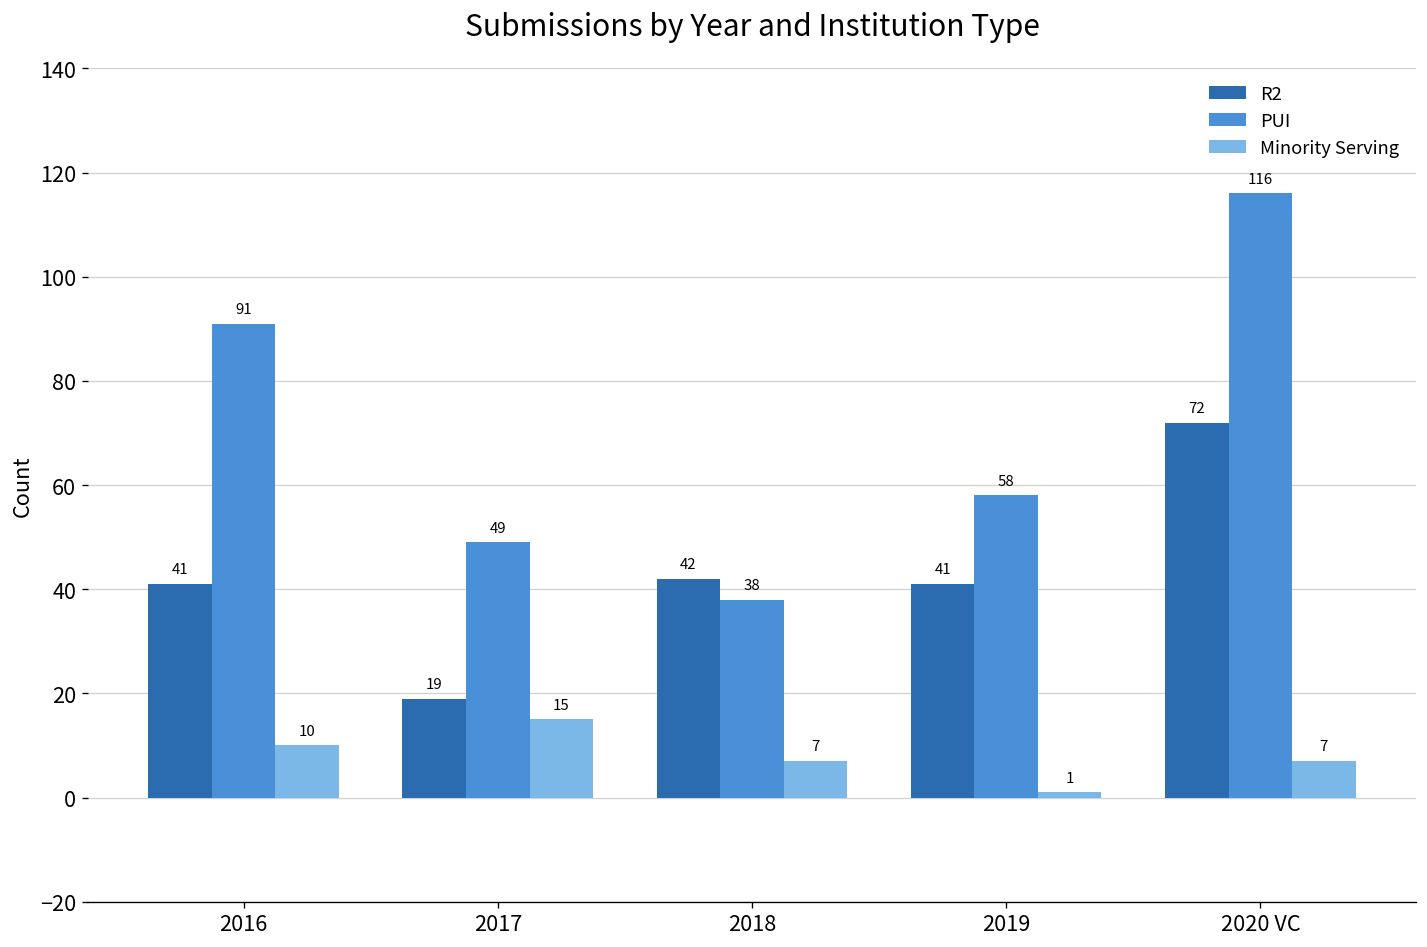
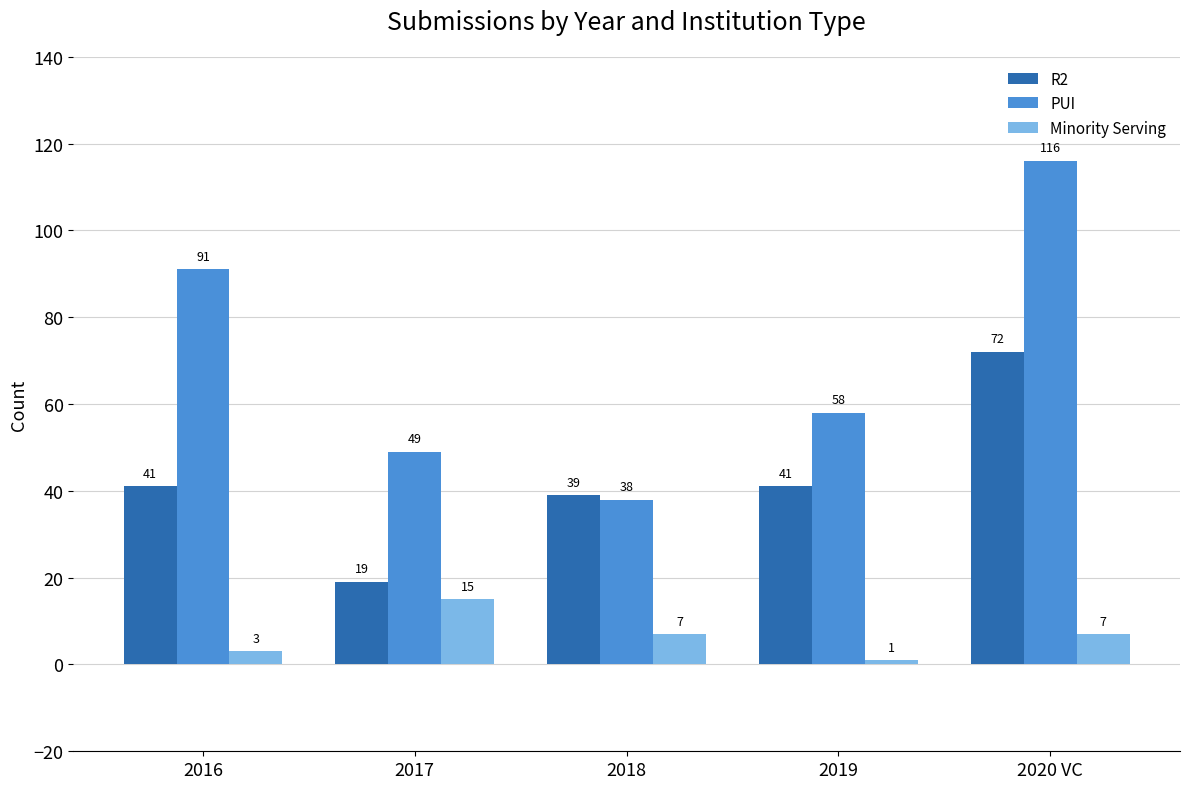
  {
    "R2": {
      "2016": 41,
      "2017": 19,
-     "2018": 42,
+     "2018": 39,
      "2019": 41,
      "2020 VC": 72
    },
    "PUI": {
      "2016": 91,
      "2017": 49,
      "2018": 38,
      "2019": 58,
      "2020 VC": 116
    },
    "Minority Serving": {
-     "2016": 10,
+     "2016": 3,
      "2017": 15,
      "2018": 7,
      "2019": 1,
      "2020 VC": 7
    }
  }
